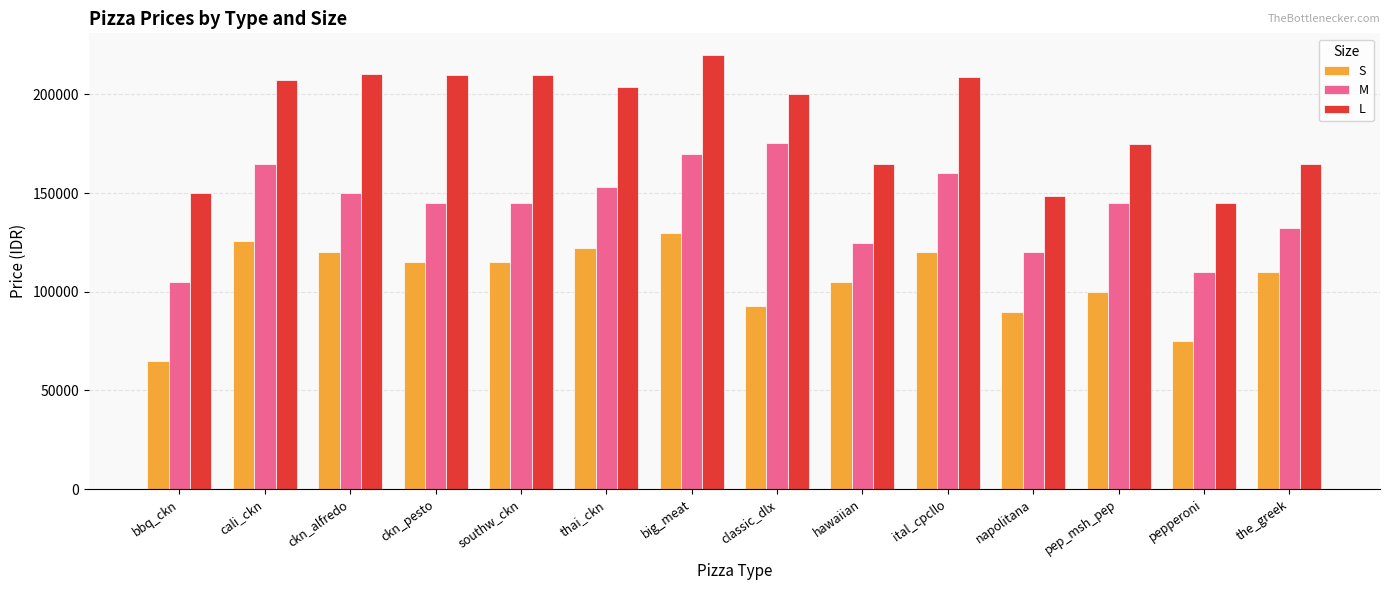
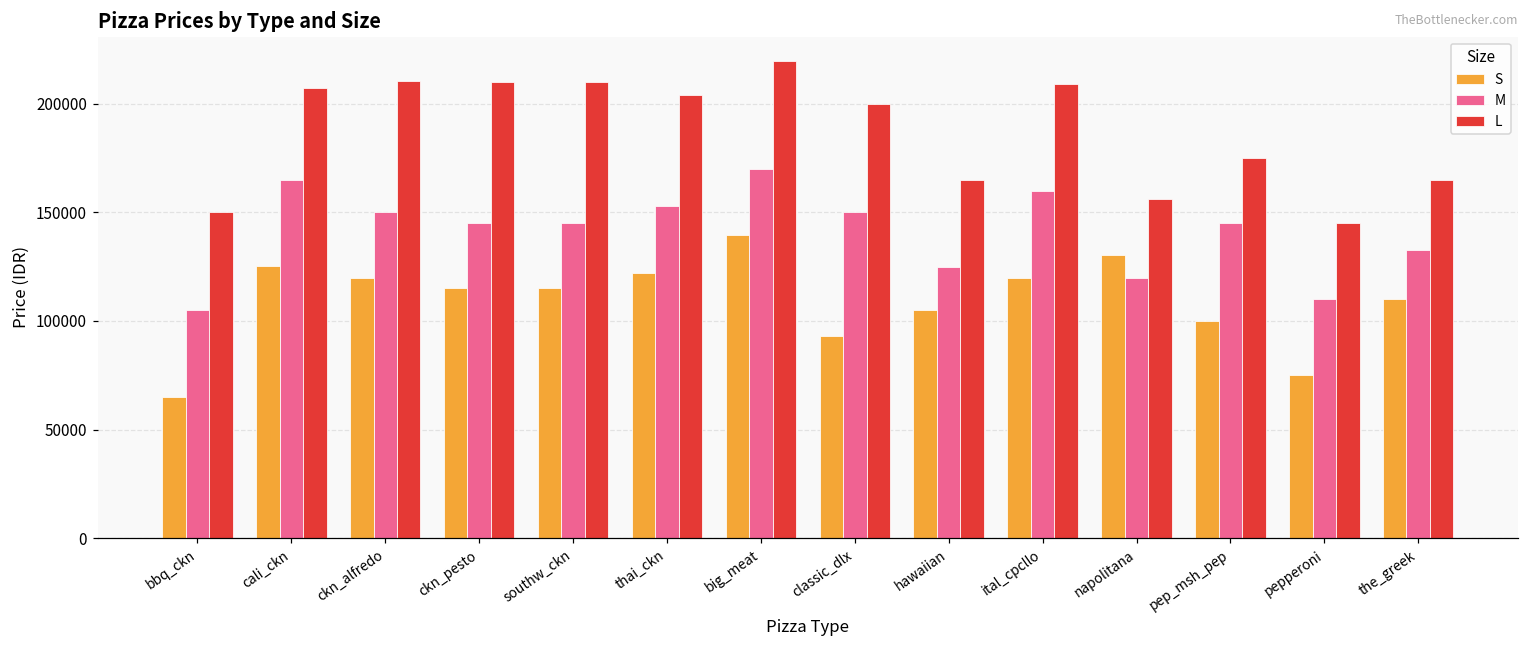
  {
    "S": {
      "bbq_ckn": 65000,
      "cali_ckn": 126000,
      "ckn_alfredo": 120000,
      "ckn_pesto": 115000,
      "southw_ckn": 115000,
      "thai_ckn": 122000,
-     "big_meat": 130000,
+     "big_meat": 140000,
      "classic_dlx": 93000,
      "hawaiian": 105000,
      "ital_cpcllo": 120000,
-     "napolitana": 90000,
+     "napolitana": 131000,
      "pep_msh_pep": 100000,
      "pepperoni": 75000,
      "the_greek": 110000
    },
    "M": {
      "bbq_ckn": 105000,
      "cali_ckn": 165000,
      "ckn_alfredo": 150000,
      "ckn_pesto": 145000,
      "southw_ckn": 145000,
      "thai_ckn": 153000,
      "big_meat": 170000,
-     "classic_dlx": 175000,
+     "classic_dlx": 150000,
      "hawaiian": 125000,
      "ital_cpcllo": 160000,
      "napolitana": 120000,
      "pep_msh_pep": 145000,
      "pepperoni": 110000,
      "the_greek": 133000
    },
    "L": {
      "bbq_ckn": 150000,
      "cali_ckn": 208000,
      "ckn_alfredo": 210000,
      "ckn_pesto": 210000,
      "southw_ckn": 210000,
      "thai_ckn": 204000,
      "big_meat": 220000,
      "classic_dlx": 200000,
      "hawaiian": 165000,
      "ital_cpcllo": 209000,
-     "napolitana": 149000,
+     "napolitana": 156000,
      "pep_msh_pep": 175000,
      "pepperoni": 145000,
      "the_greek": 165000
    }
  }
